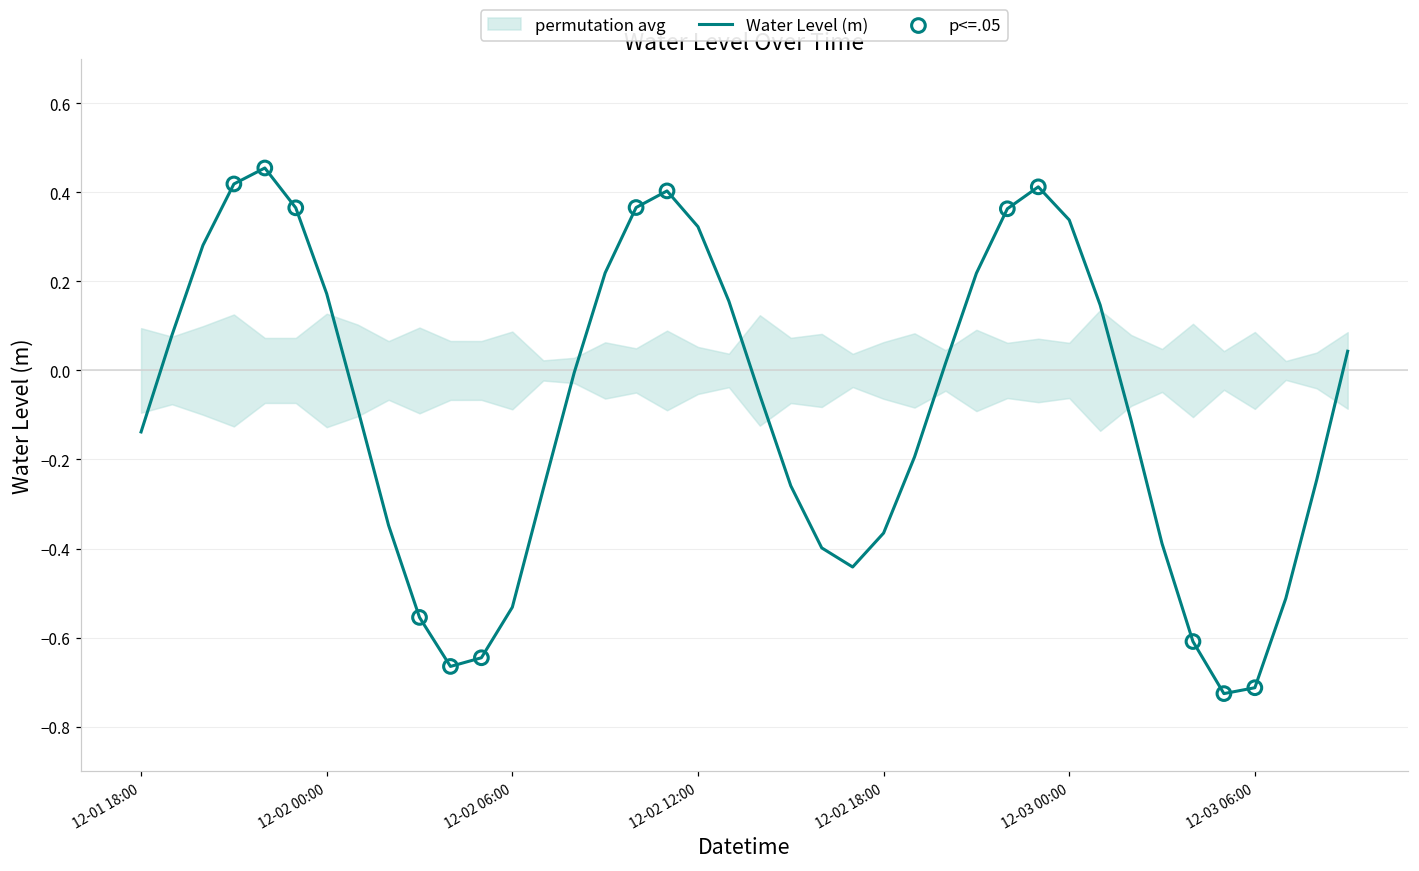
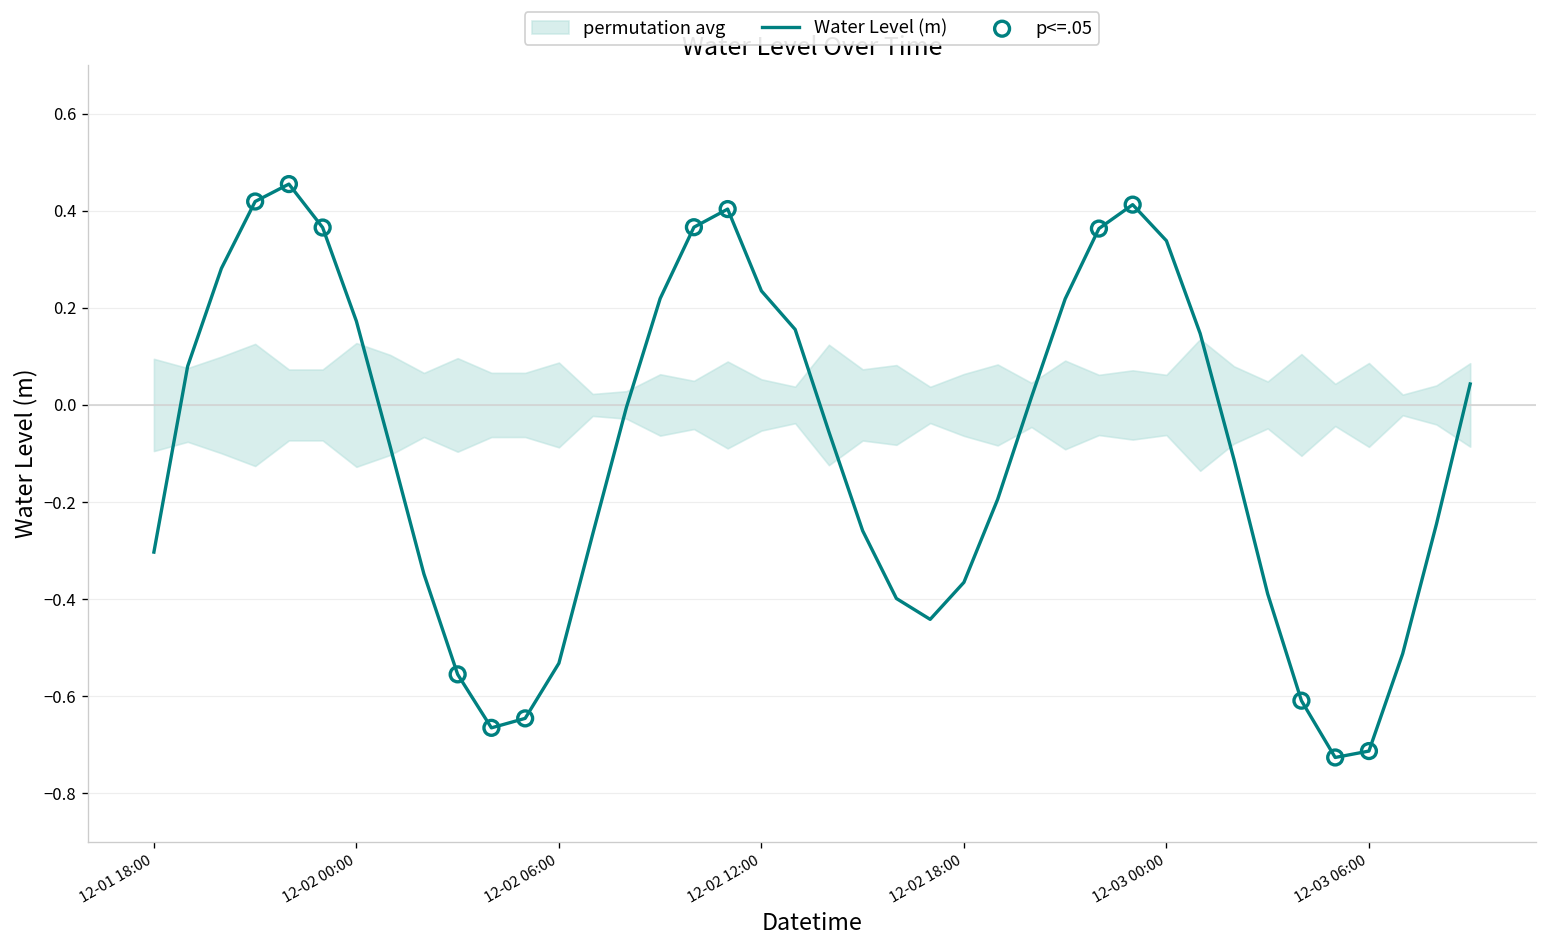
  {
    "Water Level (m)": {
-     "12-01 18:00": -0.14,
+     "12-01 18:00": -0.30,
      "12-02 00:00": 0.17,
      "12-02 06:00": -0.53,
-     "12-02 12:00": 0.32,
+     "12-02 12:00": 0.23,
      "12-02 18:00": -0.37,
      "12-03 00:00": 0.34
    }
  }
